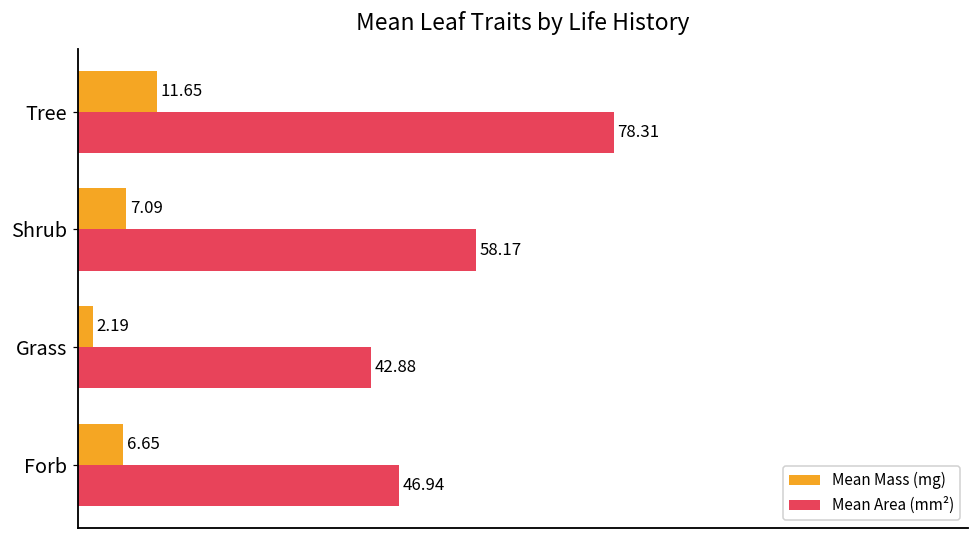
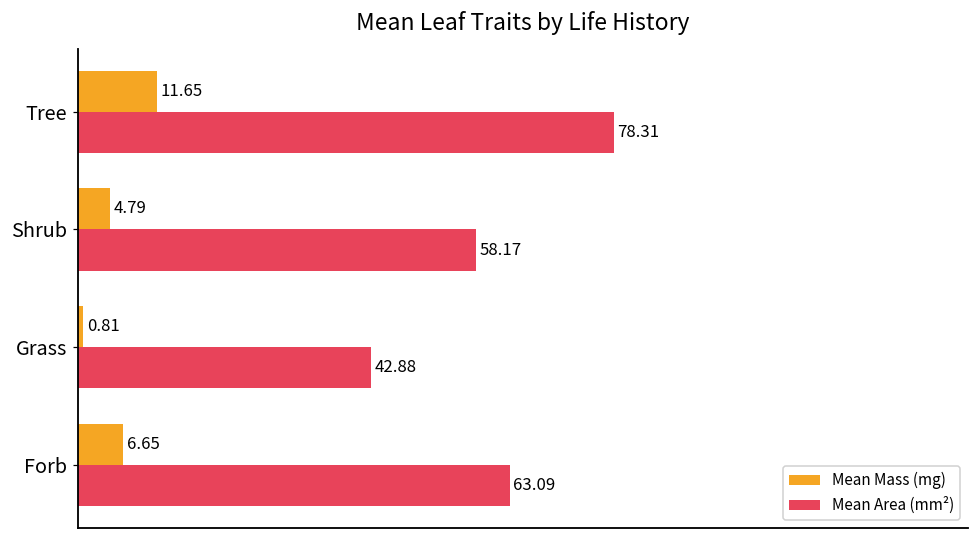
  {
    "Mean Mass (mg)": {
      "Tree": 11.65,
-     "Shrub": 7.09,
-     "Grass": 2.19,
+     "Shrub": 4.79,
+     "Grass": 0.81,
      "Forb": 6.65
    },
    "Mean Area (mm²)": {
      "Tree": 78.31,
      "Shrub": 58.17,
      "Grass": 42.88,
-     "Forb": 46.94
+     "Forb": 63.09
    }
  }
